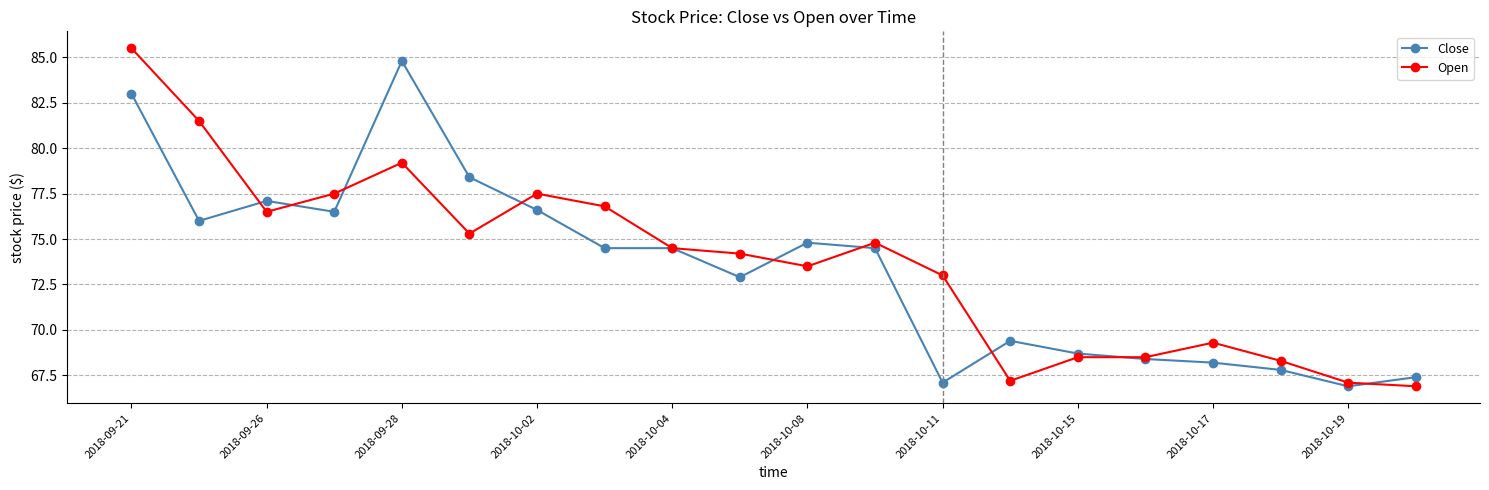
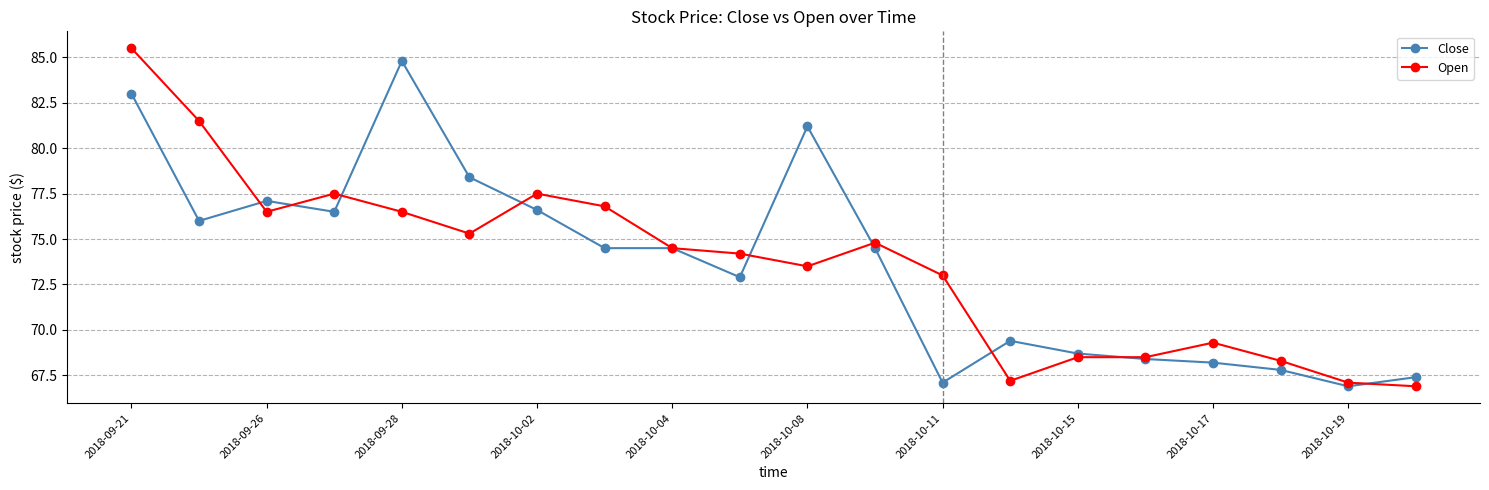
  {
    "Close": {
      "2018-09-21": 83.0,
      "2018-09-26": 77.1,
      "2018-09-28": 84.8,
      "2018-10-02": 76.6,
-     "2018-10-08": 74.8,
+     "2018-10-08": 81.2,
      "2018-10-11": 67.1,
      "2018-10-15": 68.7,
      "2018-10-17": 68.2,
      "2018-10-19": 66.9
    },
    "Open": {
      "2018-09-21": 85.5,
      "2018-09-26": 76.5,
-     "2018-09-28": 79.2,
+     "2018-09-28": 76.5,
      "2018-10-02": 77.5,
      "2018-10-08": 73.5,
      "2018-10-11": 73.0,
      "2018-10-15": 68.5,
      "2018-10-17": 69.3,
      "2018-10-19": 67.1
    }
  }
